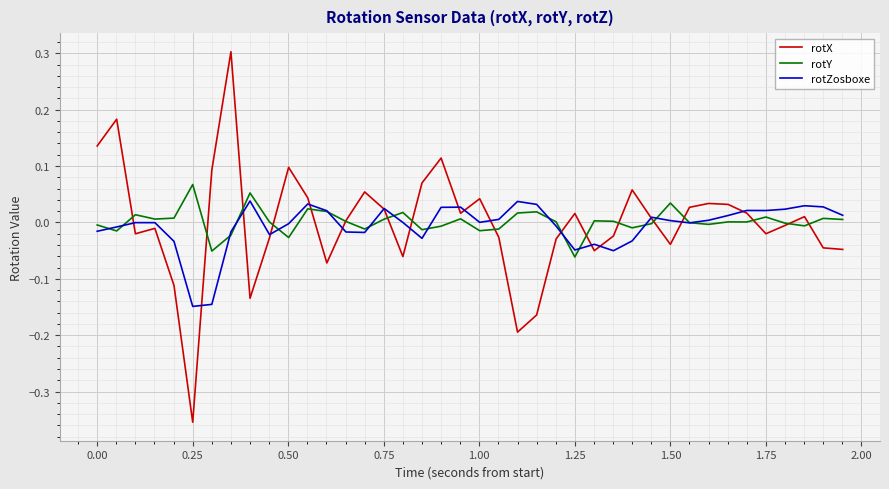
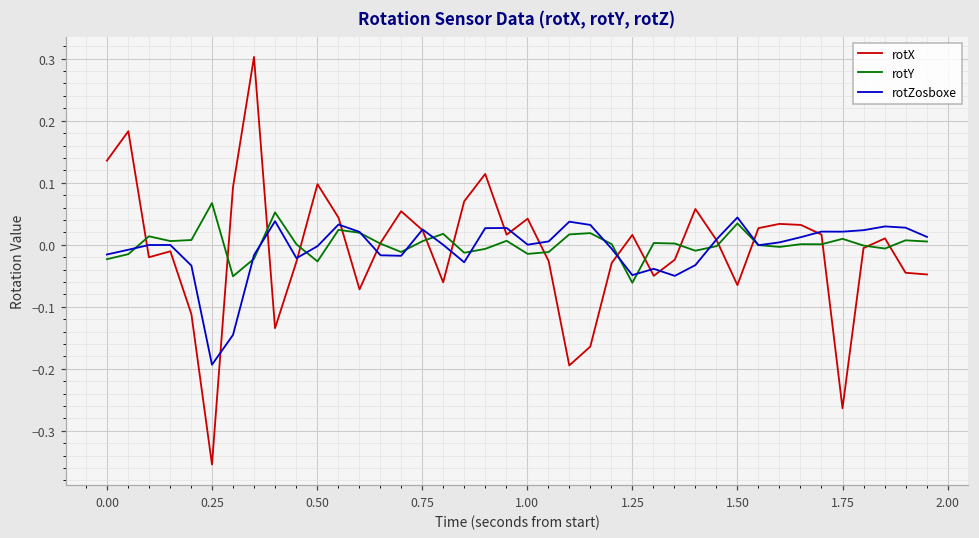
  {
    "rotX": {
      "0.00": 0.14,
      "0.25": -0.35,
      "1.25": 0.02,
-     "1.50": -0.04,
-     "1.75": -0.02
+     "1.50": -0.07,
+     "1.75": -0.26
    },
    "rotY": {
-     "0.00": 0.00,
+     "0.00": -0.02,
      "0.25": 0.07,
      "1.25": -0.06,
      "1.50": 0.03,
      "1.75": 0.01
    },
    "rotZosboxe": {
      "0.00": -0.02,
-     "0.25": -0.15,
+     "0.25": -0.19,
      "1.25": -0.05,
-     "1.50": 0.00,
+     "1.50": 0.04,
      "1.75": 0.02
    }
  }
